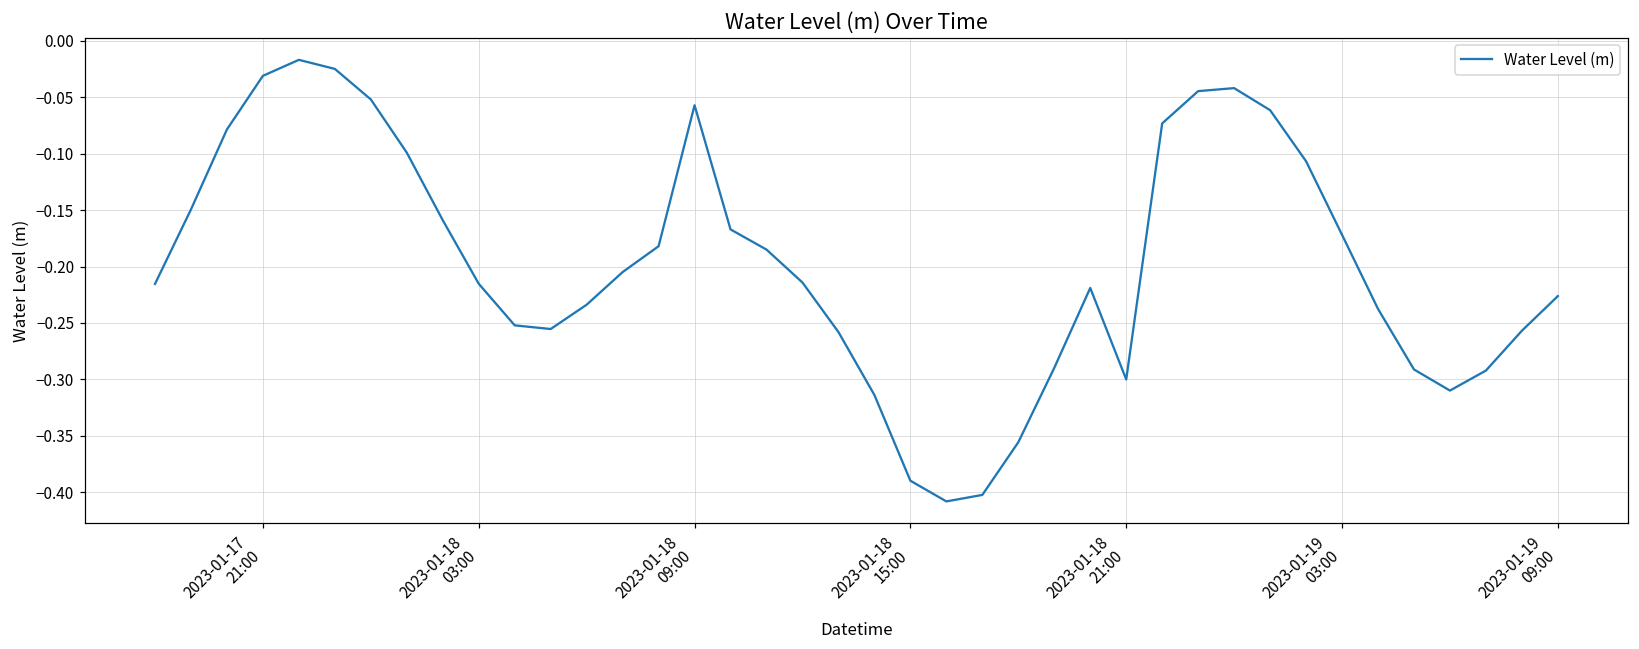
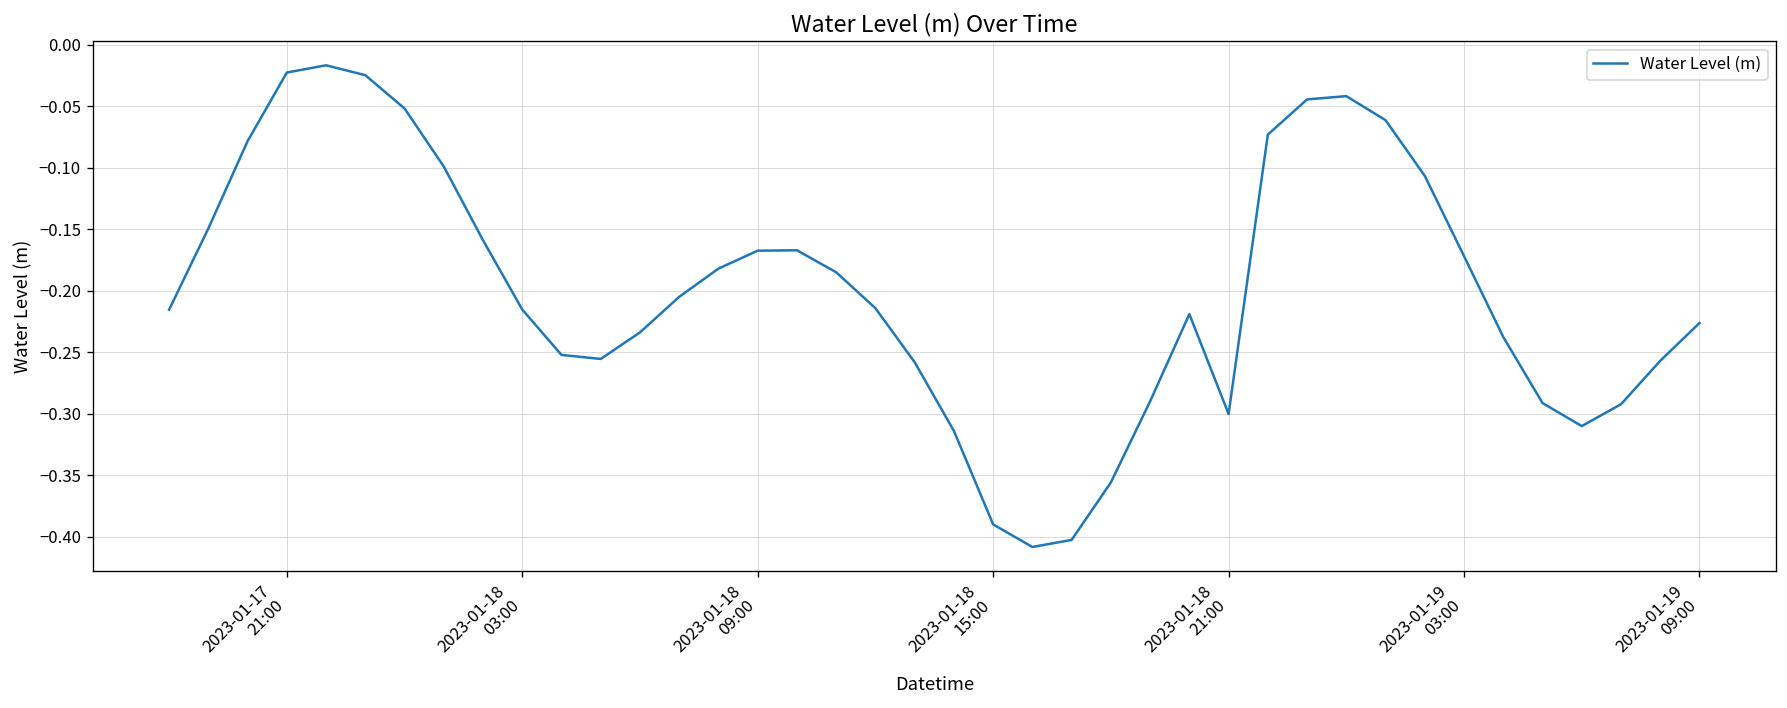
  {
-   "2023-01-17 21:00": -0.031,
+   "2023-01-17 21:00": -0.023,
    "2023-01-18 03:00": -0.215,
-   "2023-01-18 09:00": -0.057,
+   "2023-01-18 09:00": -0.167,
    "2023-01-18 15:00": -0.390,
    "2023-01-18 21:00": -0.300,
    "2023-01-19 03:00": -0.172,
    "2023-01-19 09:00": -0.226
  }
